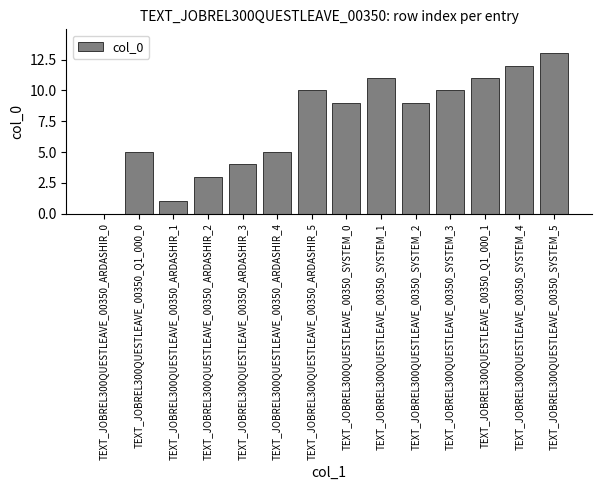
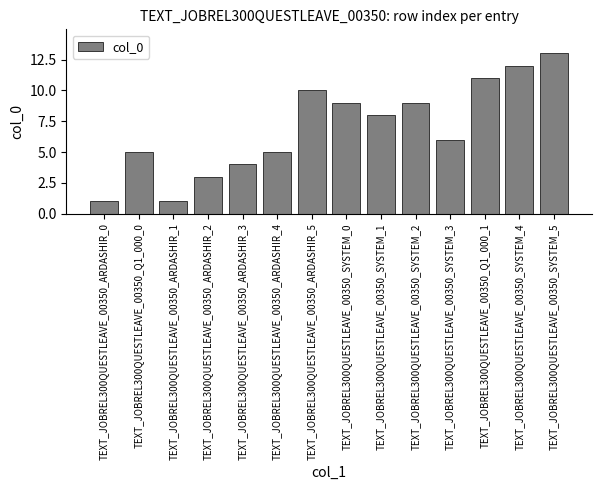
  {
-   "TEXT_JOBREL300QUESTLEAVE_00350_ARDASHIR_0": 0,
+   "TEXT_JOBREL300QUESTLEAVE_00350_ARDASHIR_0": 1,
    "TEXT_JOBREL300QUESTLEAVE_00350_Q1_000_0": 5,
    "TEXT_JOBREL300QUESTLEAVE_00350_ARDASHIR_1": 1,
    "TEXT_JOBREL300QUESTLEAVE_00350_ARDASHIR_2": 3,
    "TEXT_JOBREL300QUESTLEAVE_00350_ARDASHIR_3": 4,
    "TEXT_JOBREL300QUESTLEAVE_00350_ARDASHIR_4": 5,
    "TEXT_JOBREL300QUESTLEAVE_00350_ARDASHIR_5": 10,
    "TEXT_JOBREL300QUESTLEAVE_00350_SYSTEM_0": 9,
-   "TEXT_JOBREL300QUESTLEAVE_00350_SYSTEM_1": 11,
+   "TEXT_JOBREL300QUESTLEAVE_00350_SYSTEM_1": 8,
    "TEXT_JOBREL300QUESTLEAVE_00350_SYSTEM_2": 9,
-   "TEXT_JOBREL300QUESTLEAVE_00350_SYSTEM_3": 10,
+   "TEXT_JOBREL300QUESTLEAVE_00350_SYSTEM_3": 6,
    "TEXT_JOBREL300QUESTLEAVE_00350_Q1_000_1": 11,
    "TEXT_JOBREL300QUESTLEAVE_00350_SYSTEM_4": 12,
    "TEXT_JOBREL300QUESTLEAVE_00350_SYSTEM_5": 13
  }
